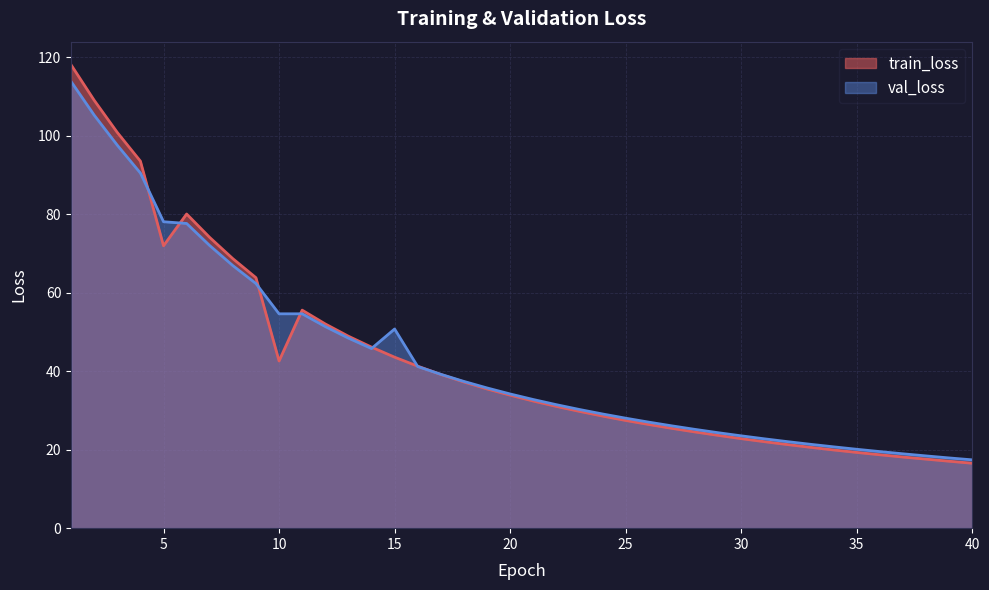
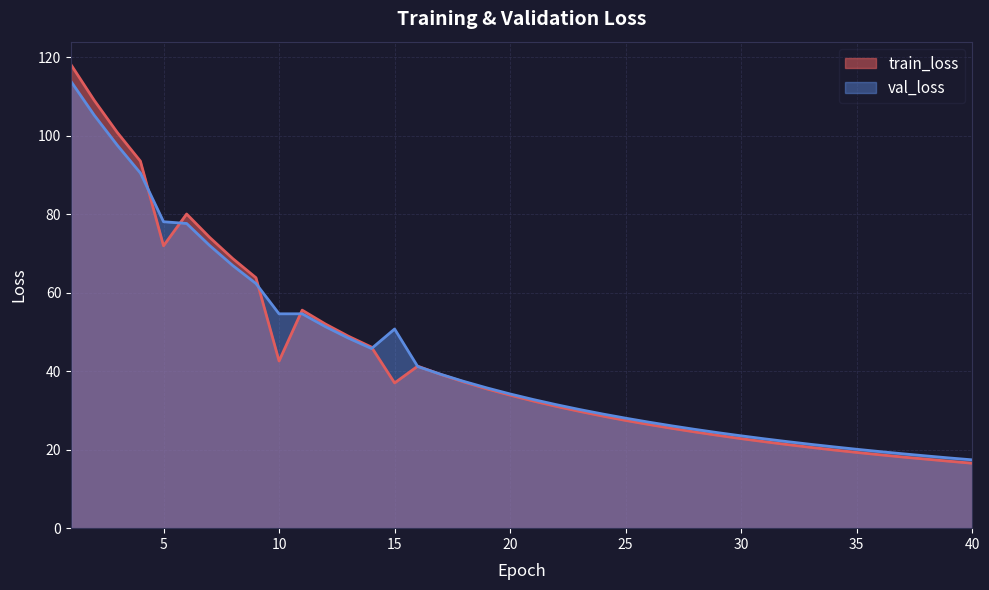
  {
    "train_loss": {
      "5": 72,
      "10": 43,
-     "15": 44,
+     "15": 37,
      "30": 23,
      "35": 19,
      "40": 17
    },
    "val_loss": {
      "5": 78,
      "10": 55,
      "15": 51,
      "30": 24,
      "35": 20,
      "40": 17
    }
  }
